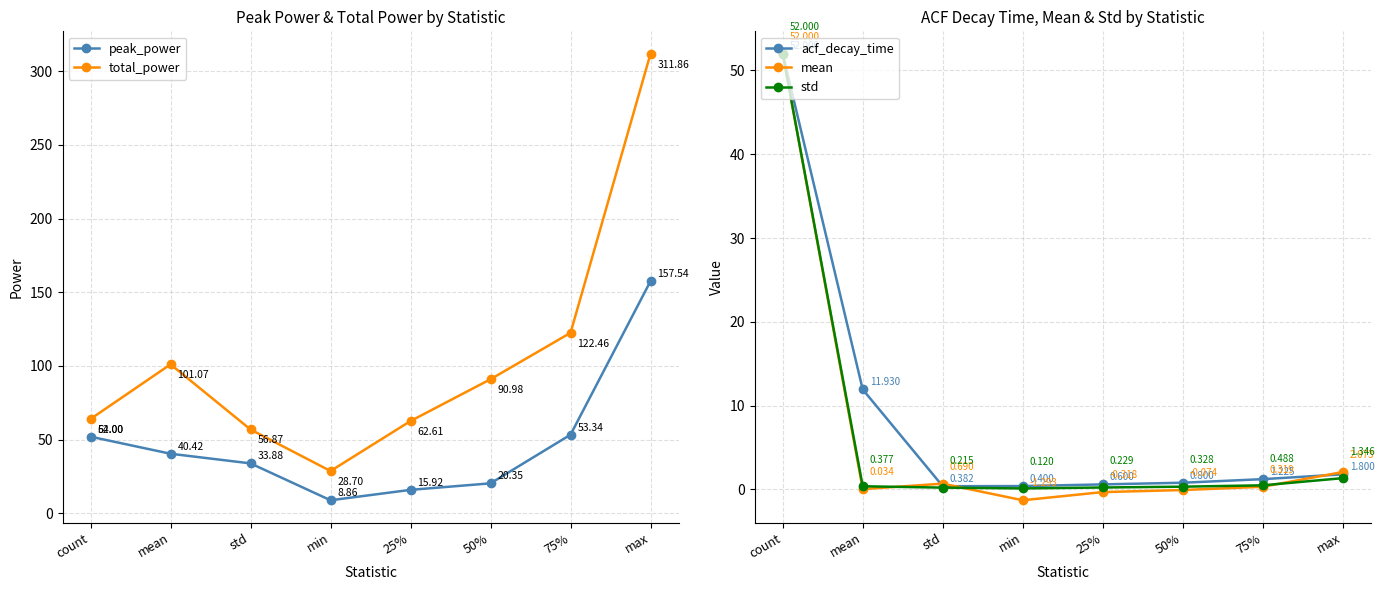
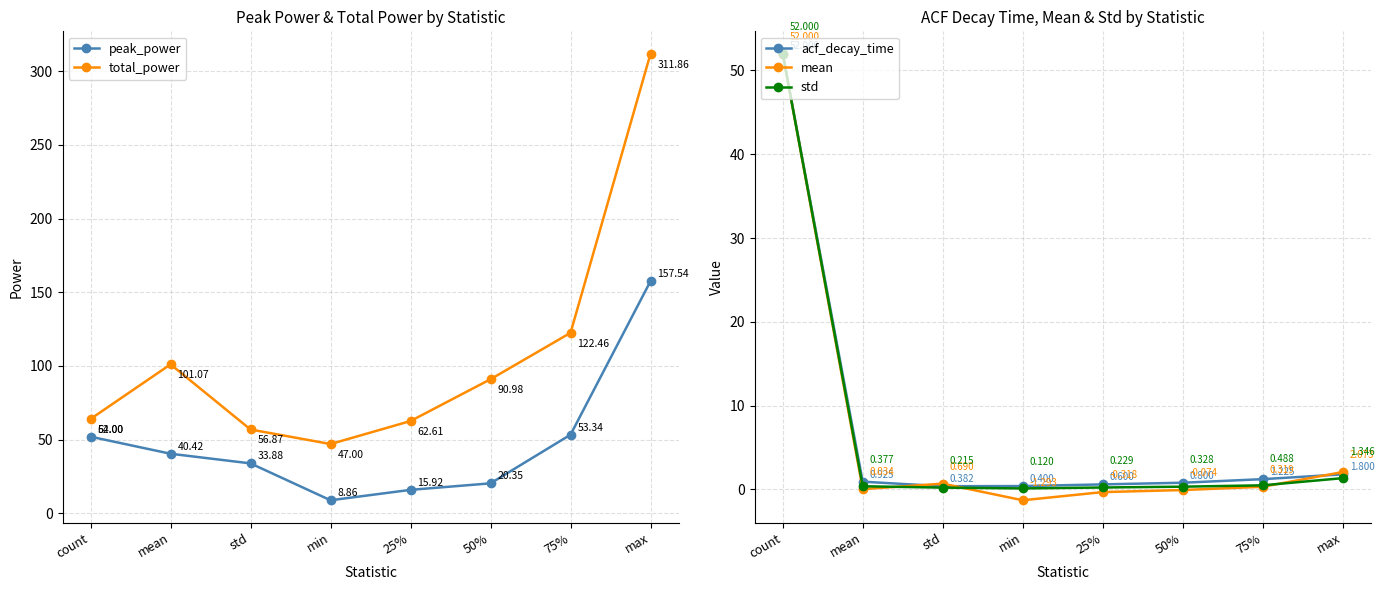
  {
    "Peak Power & Total Power by Statistic": {
      "peak_power": {
        "mean": 40.42,
        "std": 33.88,
        "min": 8.86,
        "25%": 15.92,
        "50%": 20.35,
        "75%": 53.34,
        "max": 157.54
      },
      "total_power": {
        "mean": 101.07,
        "std": 56.87,
-       "min": 28.70,
+       "min": 47.00,
        "25%": 62.61,
        "50%": 90.98,
        "75%": 122.46,
        "max": 311.86
      }
    },
    "ACF Decay Time, Mean & Std by Statistic": {
      "acf_decay_time": {
-       "mean": 11.930
+       "mean": 0.925
      },
      "std": {
        "mean": 0.377,
        "25%": 0.229,
        "50%": 0.328
      }
    }
  }
